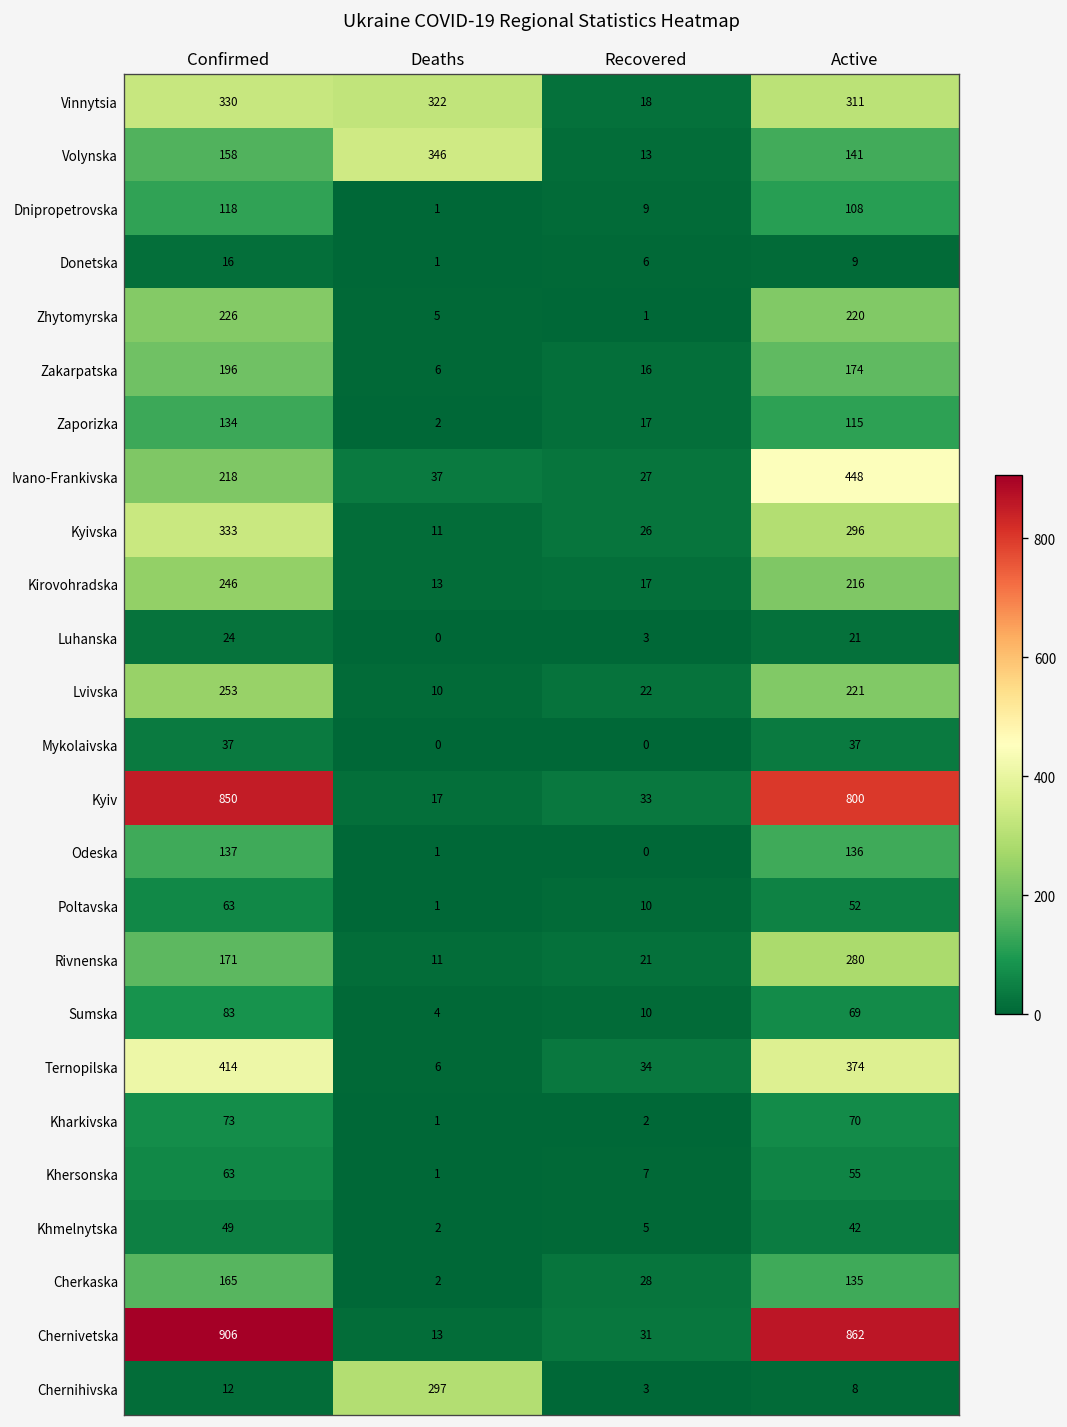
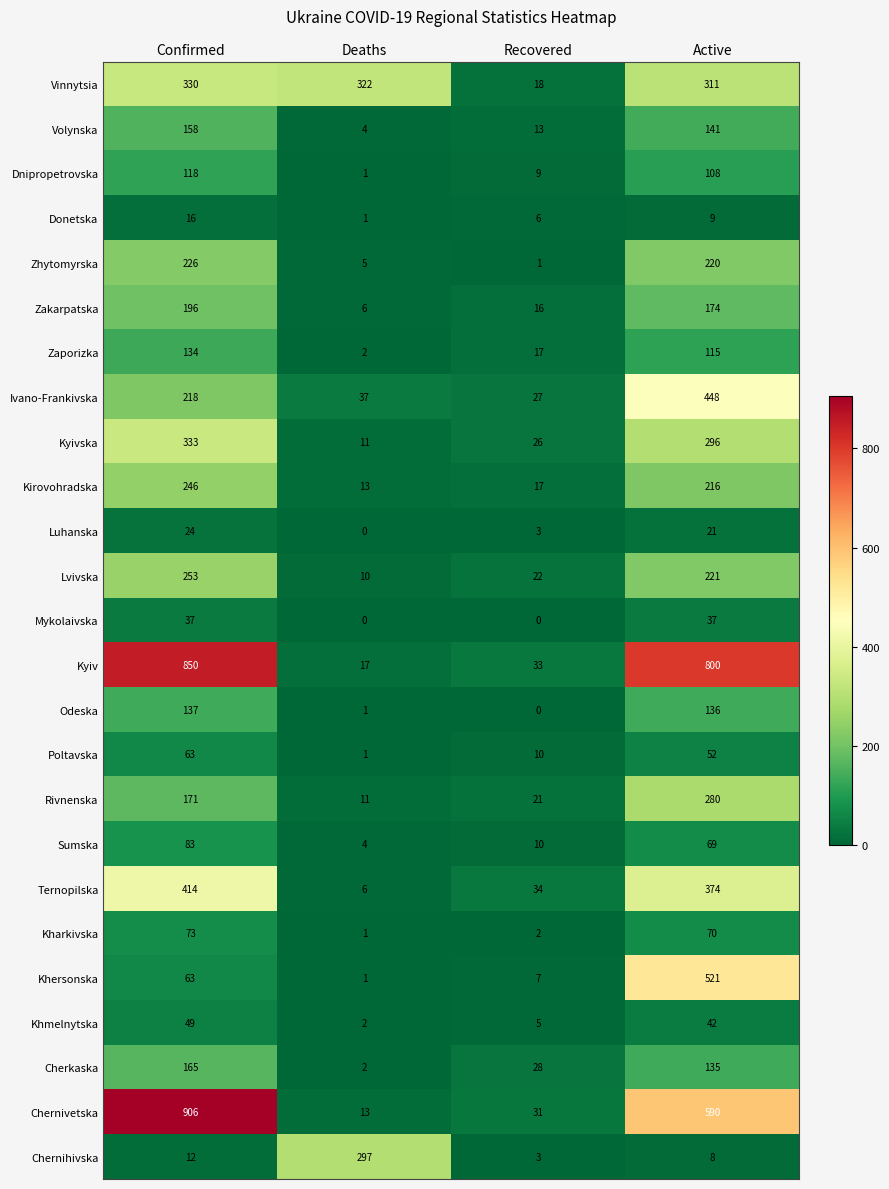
  {
    "Vinnytsia": {
      "Confirmed": 330,
      "Deaths": 322,
      "Recovered": 18,
      "Active": 311
    },
    "Volynska": {
      "Confirmed": 158,
-     "Deaths": 346,
+     "Deaths": 4,
      "Recovered": 13,
      "Active": 141
    },
    "Dnipropetrovska": {
      "Confirmed": 118,
      "Deaths": 1,
      "Recovered": 9,
      "Active": 108
    },
    "Donetska": {
      "Confirmed": 16,
      "Deaths": 1,
      "Recovered": 6,
      "Active": 9
    },
    "Zhytomyrska": {
      "Confirmed": 226,
      "Deaths": 5,
      "Recovered": 1,
      "Active": 220
    },
    "Zakarpatska": {
      "Confirmed": 196,
      "Deaths": 6,
      "Recovered": 16,
      "Active": 174
    },
    "Zaporizka": {
      "Confirmed": 134,
      "Deaths": 2,
      "Recovered": 17,
      "Active": 115
    },
    "Ivano-Frankivska": {
      "Confirmed": 218,
      "Deaths": 37,
      "Recovered": 27,
      "Active": 448
    },
    "Kyivska": {
      "Confirmed": 333,
      "Deaths": 11,
      "Recovered": 26,
      "Active": 296
    },
    "Kirovohradska": {
      "Confirmed": 246,
      "Deaths": 13,
      "Recovered": 17,
      "Active": 216
    },
    "Luhanska": {
      "Confirmed": 24,
      "Deaths": 0,
      "Recovered": 3,
      "Active": 21
    },
    "Lvivska": {
      "Confirmed": 253,
      "Deaths": 10,
      "Recovered": 22,
      "Active": 221
    },
    "Mykolaivska": {
      "Confirmed": 37,
      "Deaths": 0,
      "Recovered": 0,
      "Active": 37
    },
    "Kyiv": {
      "Confirmed": 850,
      "Deaths": 17,
      "Recovered": 33,
      "Active": 800
    },
    "Odeska": {
      "Confirmed": 137,
      "Deaths": 1,
      "Recovered": 0,
      "Active": 136
    },
    "Poltavska": {
      "Confirmed": 63,
      "Deaths": 1,
      "Recovered": 10,
      "Active": 52
    },
    "Rivnenska": {
      "Confirmed": 171,
      "Deaths": 11,
      "Recovered": 21,
      "Active": 280
    },
    "Sumska": {
      "Confirmed": 83,
      "Deaths": 4,
      "Recovered": 10,
      "Active": 69
    },
    "Ternopilska": {
      "Confirmed": 414,
      "Deaths": 6,
      "Recovered": 34,
      "Active": 374
    },
    "Kharkivska": {
      "Confirmed": 73,
      "Deaths": 1,
      "Recovered": 2,
      "Active": 70
    },
    "Khersonska": {
      "Confirmed": 63,
      "Deaths": 1,
      "Recovered": 7,
-     "Active": 55
+     "Active": 521
    },
    "Khmelnytska": {
      "Confirmed": 49,
      "Deaths": 2,
      "Recovered": 5,
      "Active": 42
    },
    "Cherkaska": {
      "Confirmed": 165,
      "Deaths": 2,
      "Recovered": 28,
      "Active": 135
    },
    "Chernivetska": {
      "Confirmed": 906,
      "Deaths": 13,
      "Recovered": 31,
-     "Active": 862
+     "Active": 590
    },
    "Chernihivska": {
      "Confirmed": 12,
      "Deaths": 297,
      "Recovered": 3,
      "Active": 8
    }
  }
